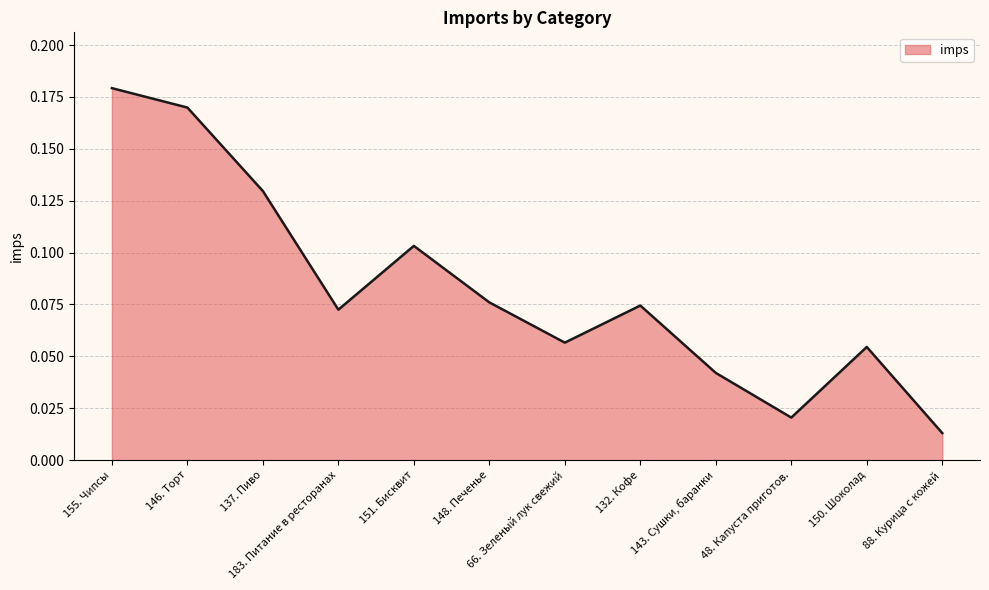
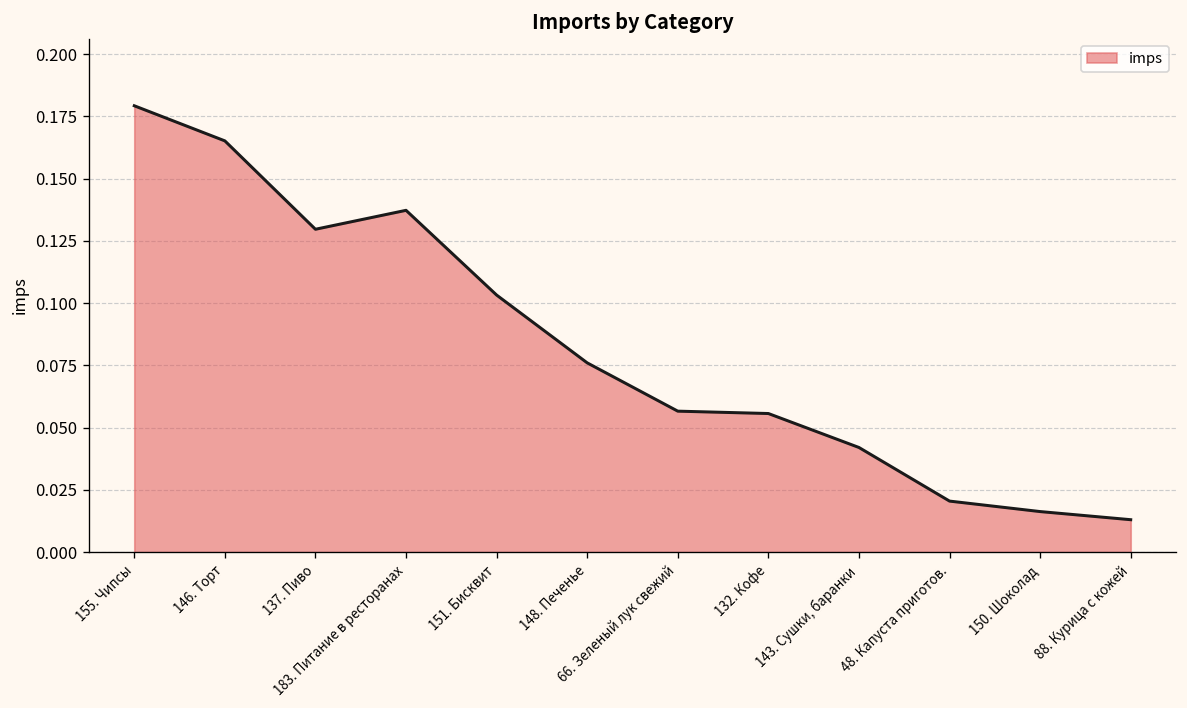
  {
    "155. Чипсы": 0.179,
-   "146. Торт": 0.170,
+   "146. Торт": 0.165,
    "137. Пиво": 0.130,
-   "183. Питание в ресторанах": 0.073,
+   "183. Питание в ресторанах": 0.137,
    "151. Бисквит": 0.103,
    "148. Печенье": 0.076,
    "66. Зеленый лук свежий": 0.057,
-   "132. Кофе": 0.075,
+   "132. Кофе": 0.056,
    "143. Сушки, баранки": 0.042,
    "48. Капуста приготов.": 0.021,
-   "150. Шоколад": 0.055,
+   "150. Шоколад": 0.016,
    "88. Курица с кожей": 0.013
  }
